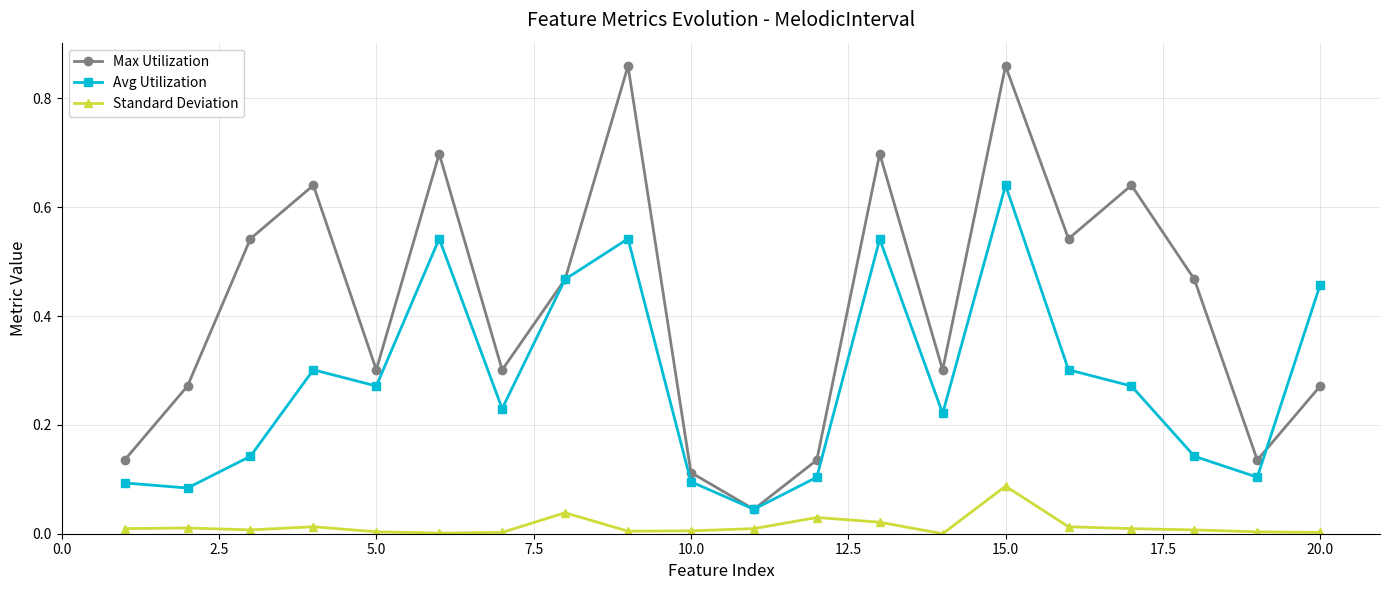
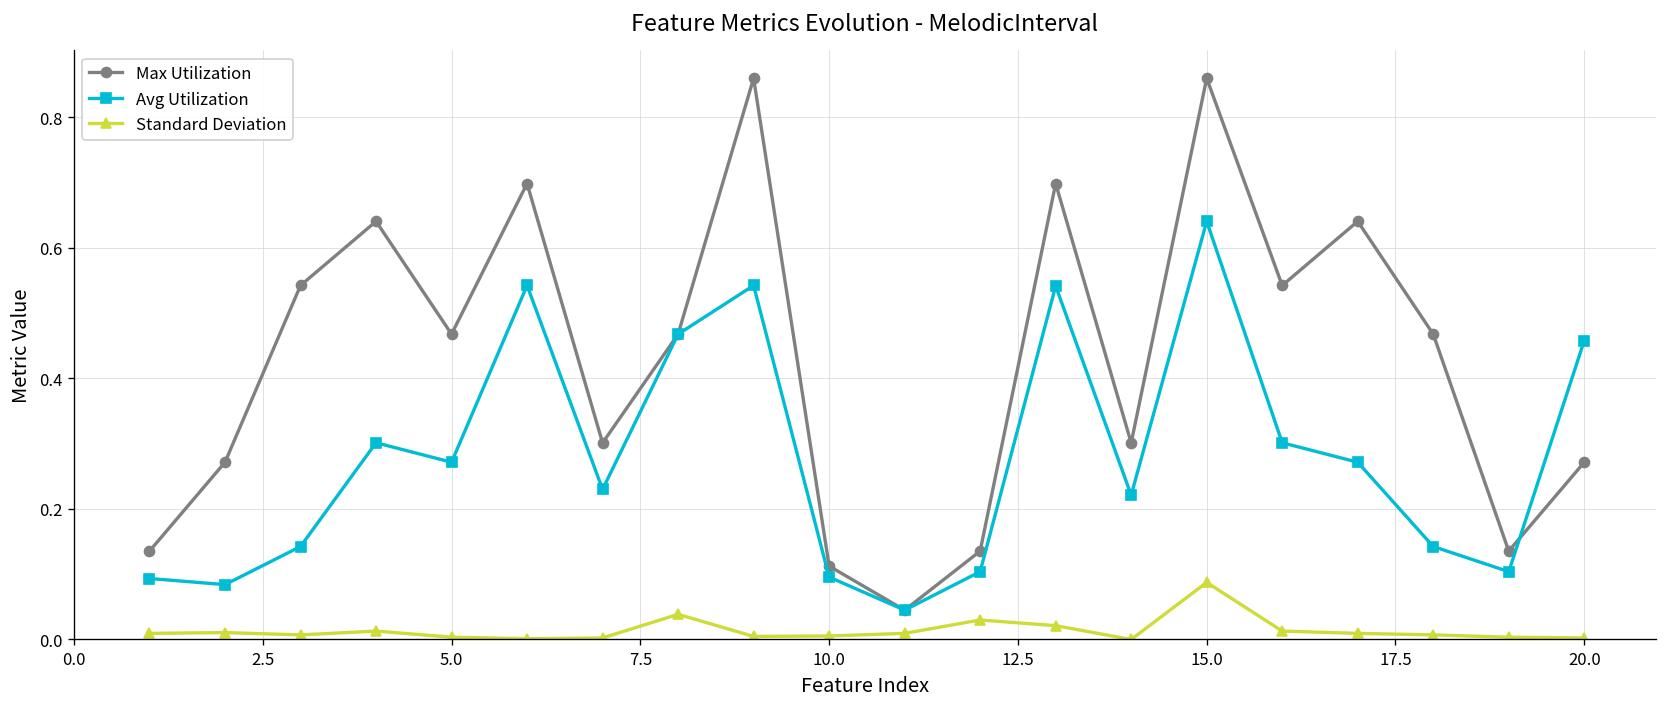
  {
    "Max Utilization": {
-     "5.0": 0.30,
+     "5.0": 0.47,
      "10.0": 0.11,
      "15.0": 0.86,
      "20.0": 0.27
    },
    "Avg Utilization": {
      "5.0": 0.27,
      "10.0": 0.10,
      "15.0": 0.64,
      "20.0": 0.46
    },
    "Standard Deviation": {
      "5.0": 0.00,
      "10.0": 0.01,
      "15.0": 0.09,
      "20.0": 0.00
    }
  }
